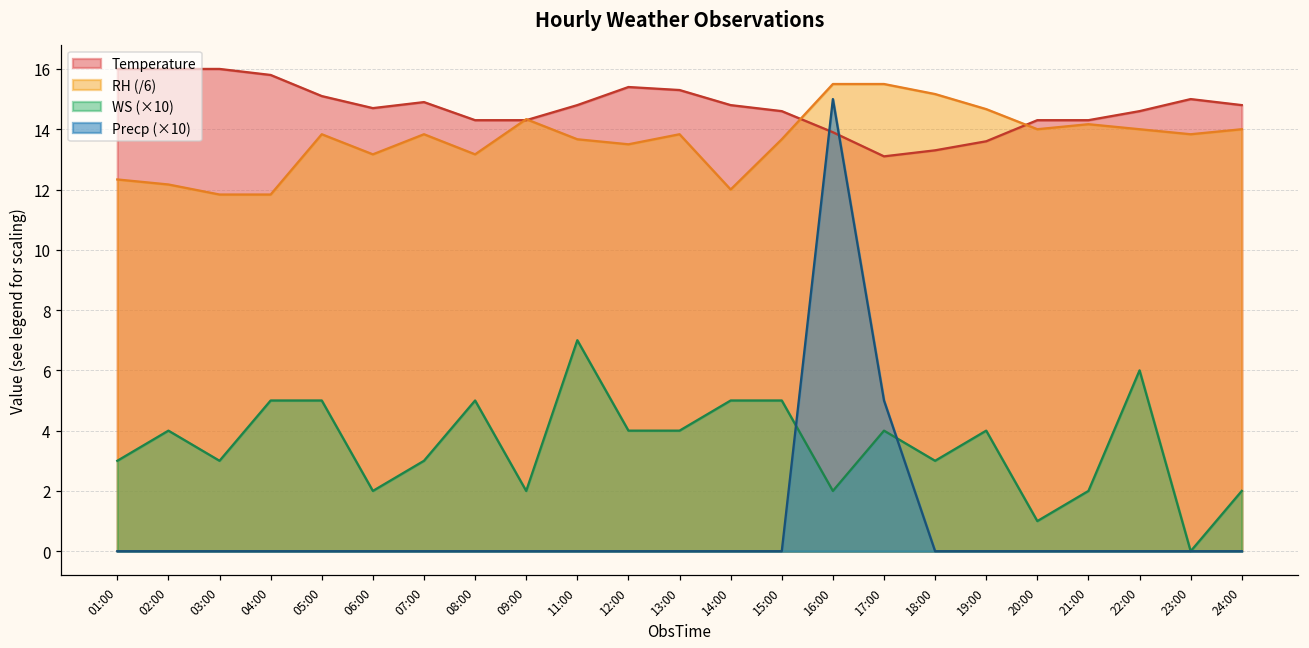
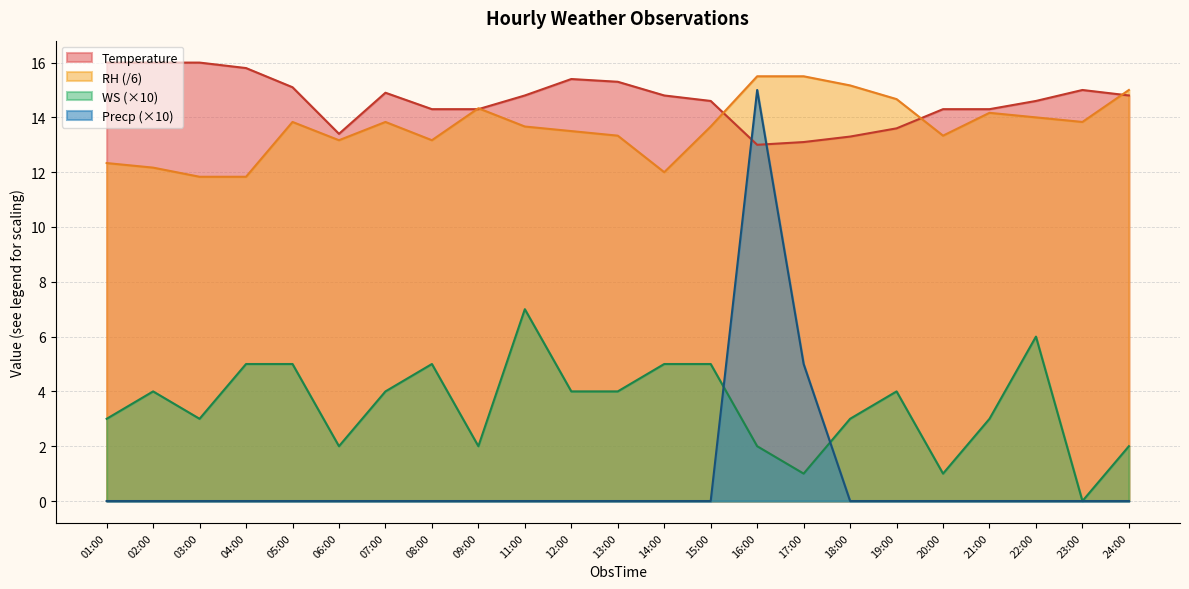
  {
    "Temperature": {
      "03:00": 16.0,
      "04:00": 15.8,
      "05:00": 15.1,
-     "06:00": 14.7,
+     "06:00": 13.4,
      "07:00": 14.9,
      "08:00": 14.3,
      "11:00": 14.8,
      "12:00": 15.4,
      "13:00": 15.3,
      "14:00": 14.8,
      "15:00": 14.6,
-     "16:00": 13.9,
+     "16:00": 13.0,
      "17:00": 13.1,
      "18:00": 13.3,
      "19:00": 13.6,
      "20:00": 14.3,
      "21:00": 14.3,
      "22:00": 14.6,
      "23:00": 15.0,
      "24:00": 14.8
    },
    "RH (/6)": {
      "01:00": 12.3,
      "02:00": 12.2,
      "03:00": 11.8,
      "04:00": 11.8,
      "05:00": 13.8,
      "06:00": 13.2,
      "07:00": 13.8,
      "08:00": 13.2,
      "11:00": 13.7,
      "12:00": 13.5,
-     "13:00": 13.8,
+     "13:00": 13.3,
      "14:00": 12.0,
      "15:00": 13.7,
      "16:00": 15.5,
      "17:00": 15.5,
      "18:00": 15.2,
      "19:00": 14.7,
-     "20:00": 14.0,
+     "20:00": 13.3,
      "21:00": 14.2,
      "22:00": 14.0,
      "23:00": 13.8,
-     "24:00": 14.0
+     "24:00": 15.0
    },
    "WS (×10)": {
      "01:00": 3.0,
      "02:00": 4.0,
      "03:00": 3.0,
      "04:00": 5.0,
      "05:00": 5.0,
      "06:00": 2.0,
-     "07:00": 3.0,
+     "07:00": 4.0,
      "08:00": 5.0,
      "09:00": 2.0,
      "11:00": 7.0,
      "12:00": 4.0,
      "13:00": 4.0,
      "14:00": 5.0,
      "15:00": 5.0,
      "16:00": 2.0,
-     "17:00": 4.0,
+     "17:00": 1.0,
      "18:00": 3.0,
      "19:00": 4.0,
      "20:00": 1.0,
-     "21:00": 2.0,
+     "21:00": 3.0,
      "22:00": 6.0,
      "24:00": 2.0
    },
    "Precp (×10)": {
      "01:00": 0.0,
      "02:00": 0.0,
      "03:00": 0.0,
      "04:00": 0.0,
      "05:00": 0.0,
      "06:00": 0.0,
      "07:00": 0.0,
      "08:00": 0.0,
      "09:00": 0.0,
      "11:00": 0.0,
      "12:00": 0.0,
      "13:00": 0.0,
      "14:00": 0.0,
      "15:00": 0.0,
      "16:00": 15.0,
      "17:00": 5.0,
      "18:00": 0.0,
      "19:00": 0.0,
      "20:00": 0.0,
      "21:00": 0.0,
      "22:00": 0.0,
      "24:00": 0.0
    }
  }
